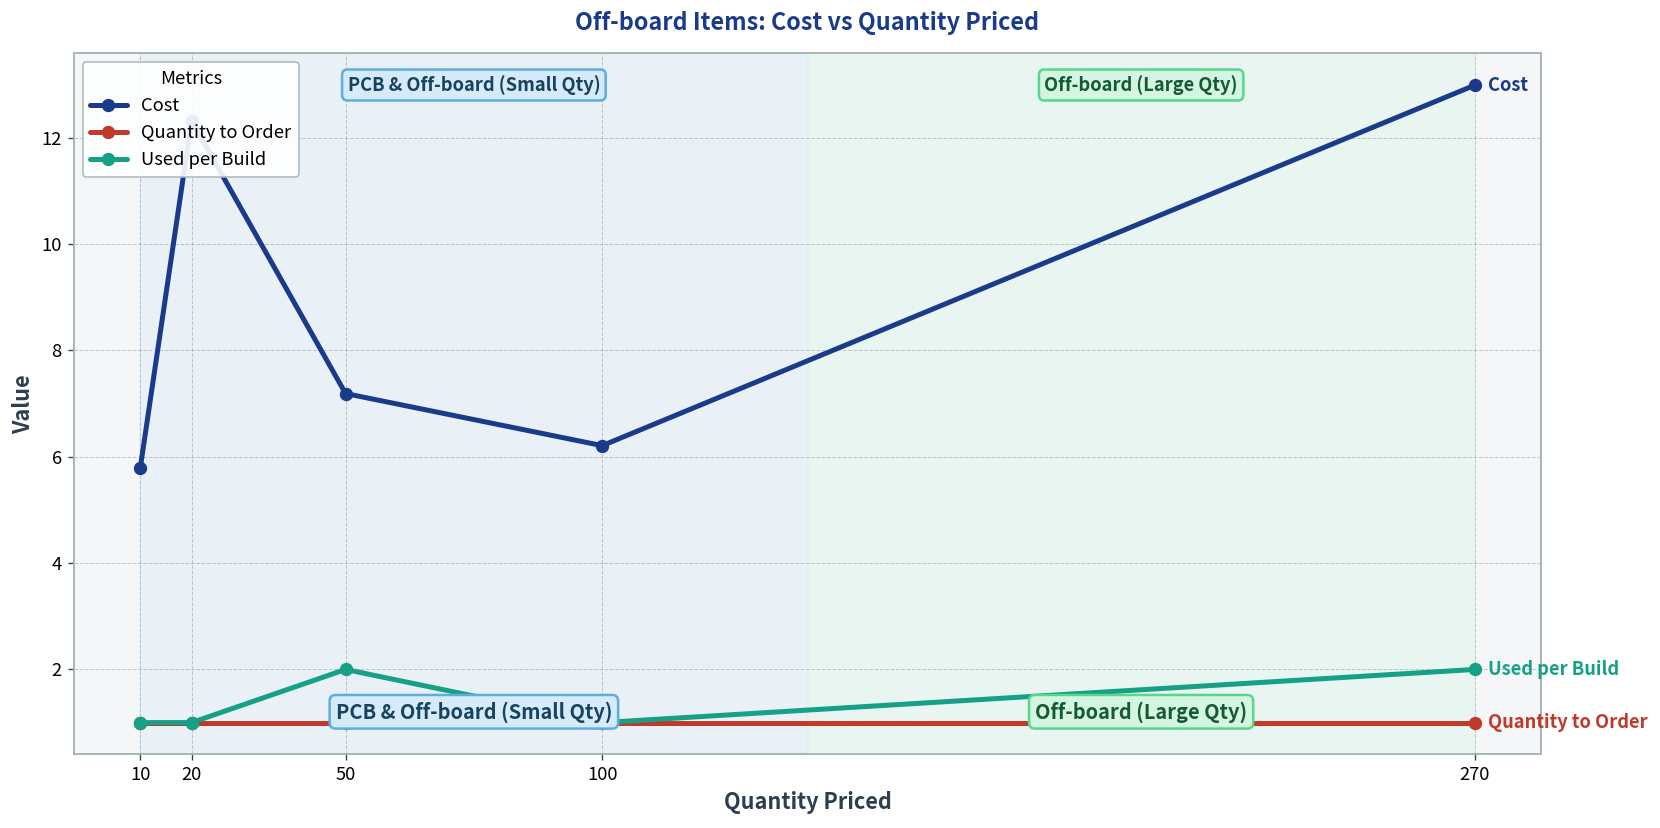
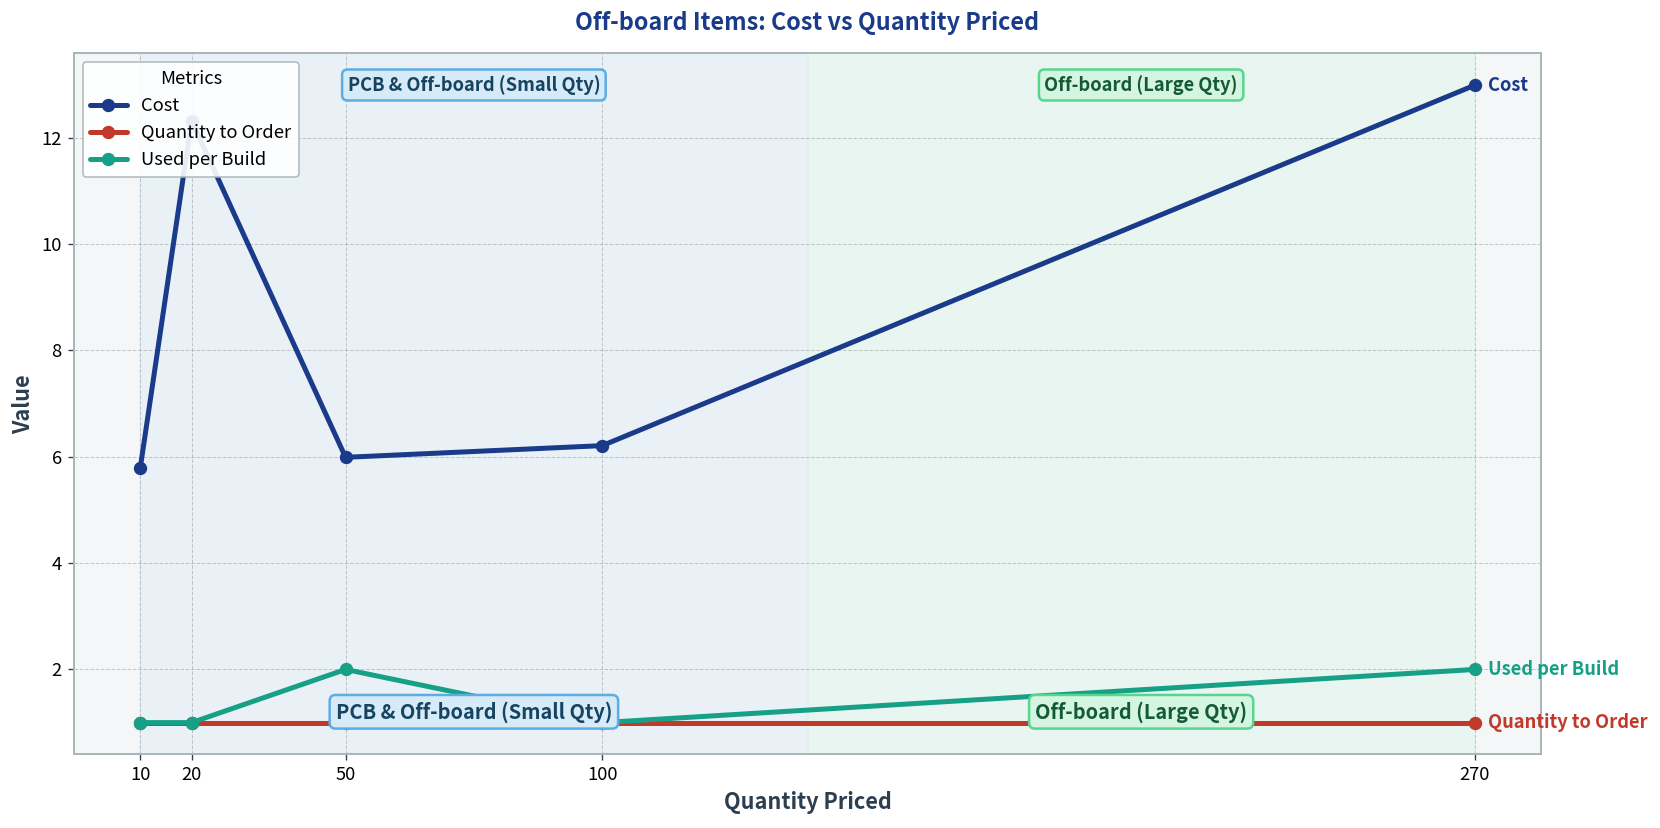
  {
    "Cost": {
      "10": 5.8,
-     "50": 7.2,
+     "50": 6.0,
      "100": 6.2,
      "270": 13.0
    },
    "Quantity to Order": {
      "270": 1.0
    },
    "Used per Build": {
      "50": 2.0,
      "270": 2.0
    }
  }
